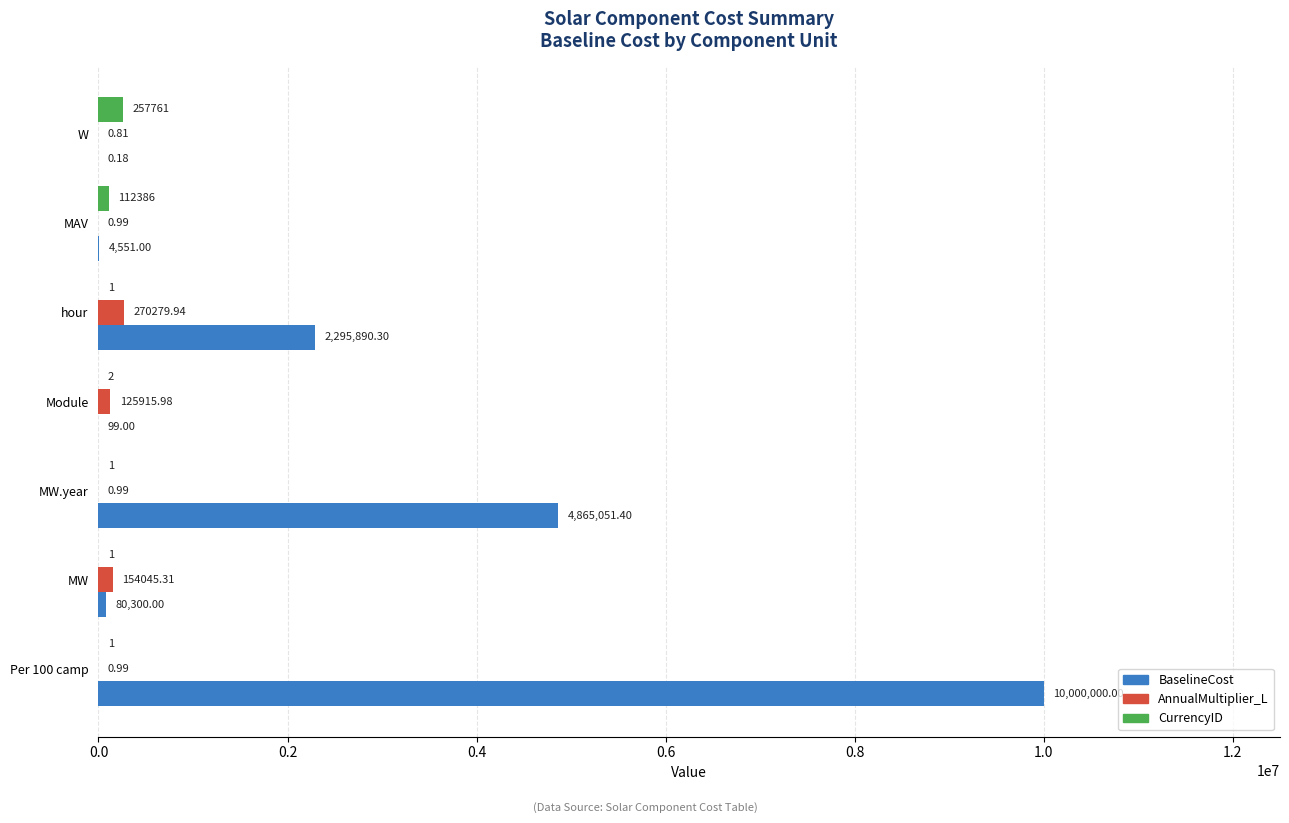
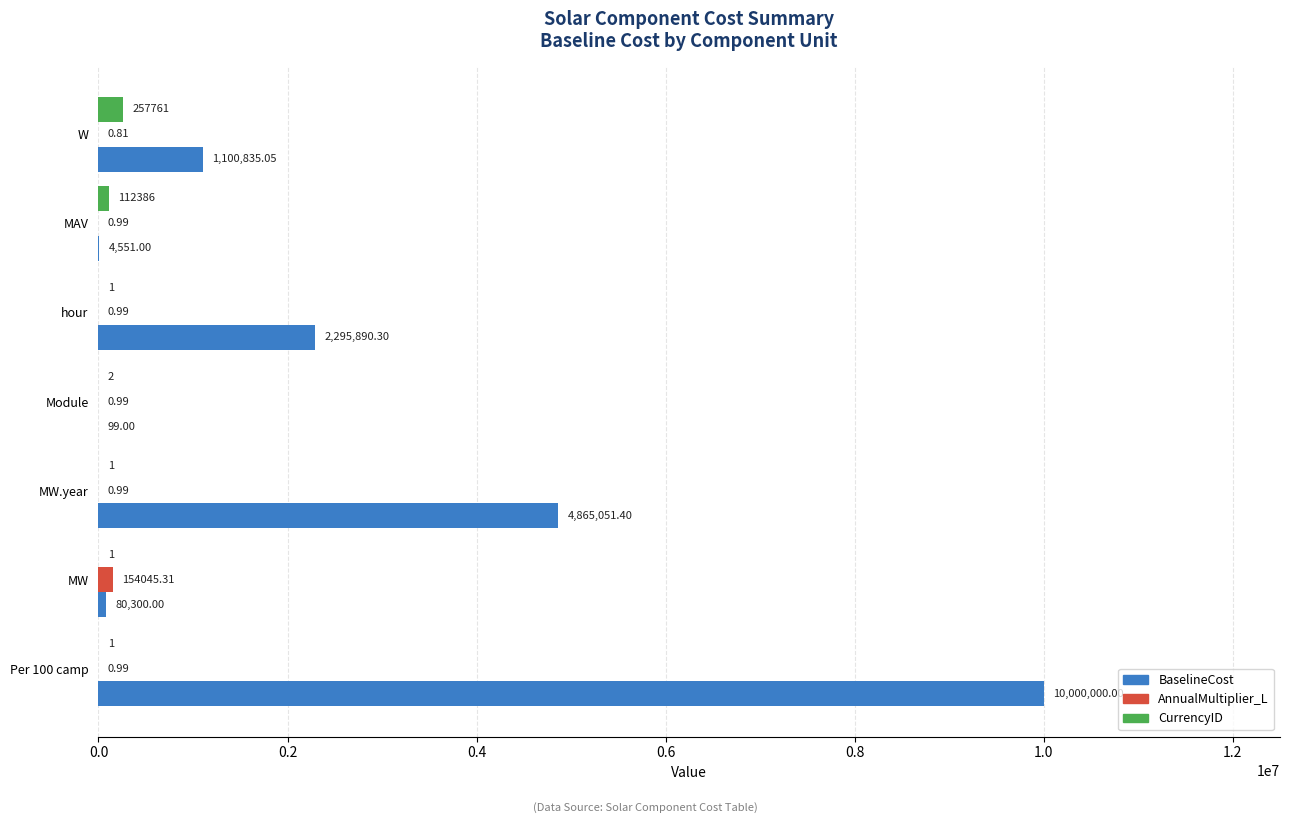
  {
    "BaselineCost": {
-     "W": "0.18",
+     "W": "1,100,835.05",
      "MAV": "4,551.00",
      "hour": "2,295,890.30",
      "Module": "99.00",
      "MW.year": "4,865,051.40",
      "MW": "80,300.00"
    },
    "AnnualMultiplier_L": {
      "W": "0.81",
      "MAV": "0.99",
-     "hour": "270279.94",
-     "Module": "125915.98",
+     "hour": "0.99",
+     "Module": "0.99",
      "MW.year": "0.99",
      "MW": "154045.31",
      "Per 100 camp": "0.99"
    },
    "CurrencyID": {
      "W": "257761",
      "MAV": "112386",
      "hour": "1",
      "Module": "2",
      "MW.year": "1",
      "MW": "1",
      "Per 100 camp": "1"
    }
  }
